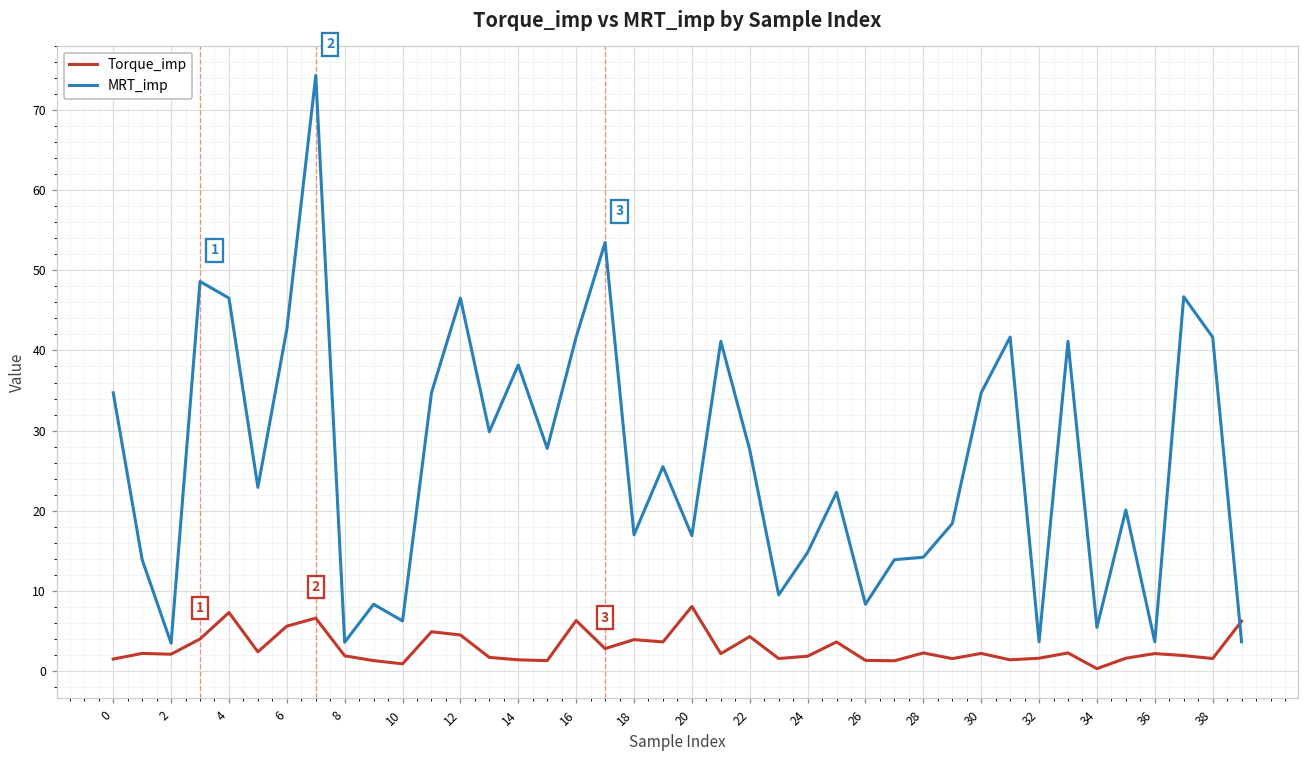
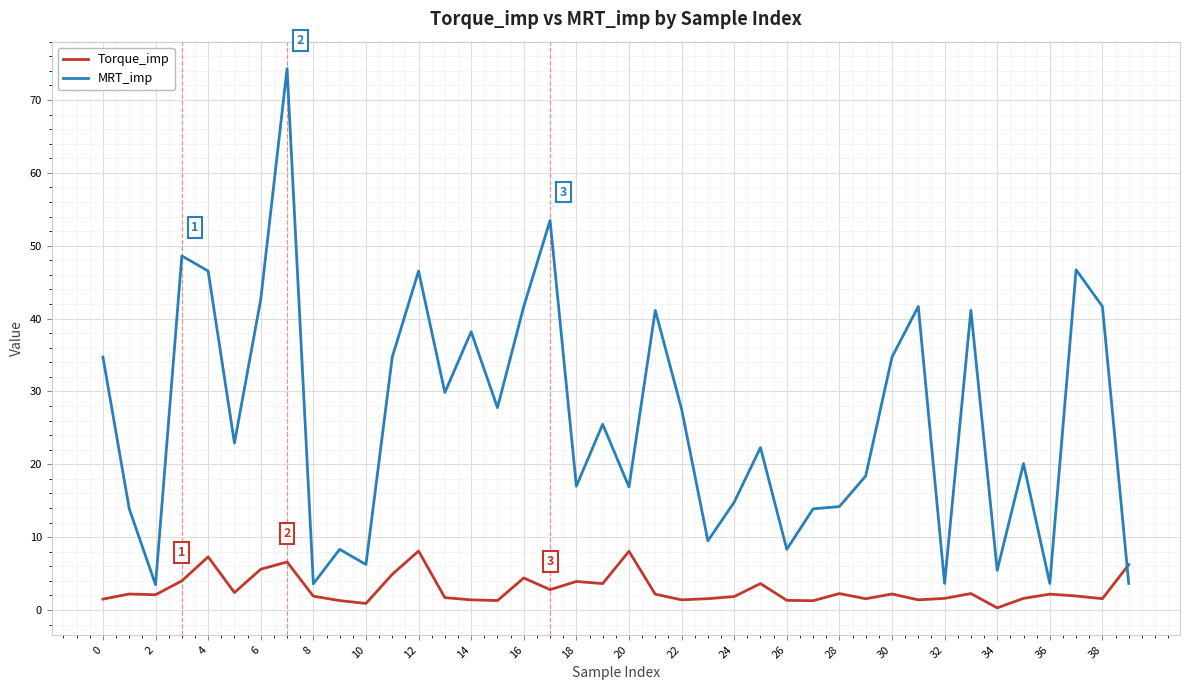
  {
    "Torque_imp": {
      "0": 2,
      "2": 2,
      "4": 7,
      "6": 6,
      "8": 2,
      "10": 1,
-     "12": 5,
+     "12": 8,
      "14": 1,
-     "16": 6,
+     "16": 4,
      "18": 4,
      "20": 8,
-     "22": 4,
+     "22": 1,
      "24": 2,
      "26": 1,
      "28": 2,
      "30": 2,
      "32": 2,
      "34": 0,
      "36": 2,
      "38": 2
    },
    "MRT_imp": {
      "0": 35,
      "2": 3,
      "4": 47,
      "6": 43,
      "8": 4,
      "10": 6,
      "12": 47,
      "14": 38,
      "16": 42,
      "18": 17,
      "20": 17,
      "22": 28,
      "24": 15,
      "26": 8,
      "28": 14,
      "30": 35,
      "32": 4,
      "34": 5,
      "36": 4,
      "38": 42
    }
  }
